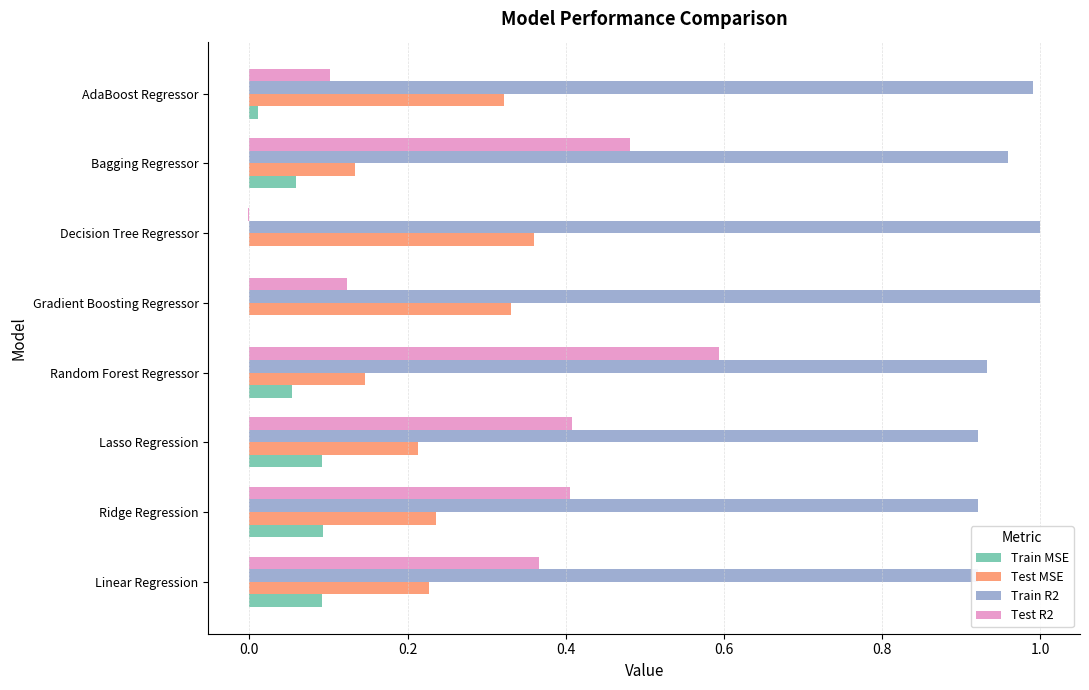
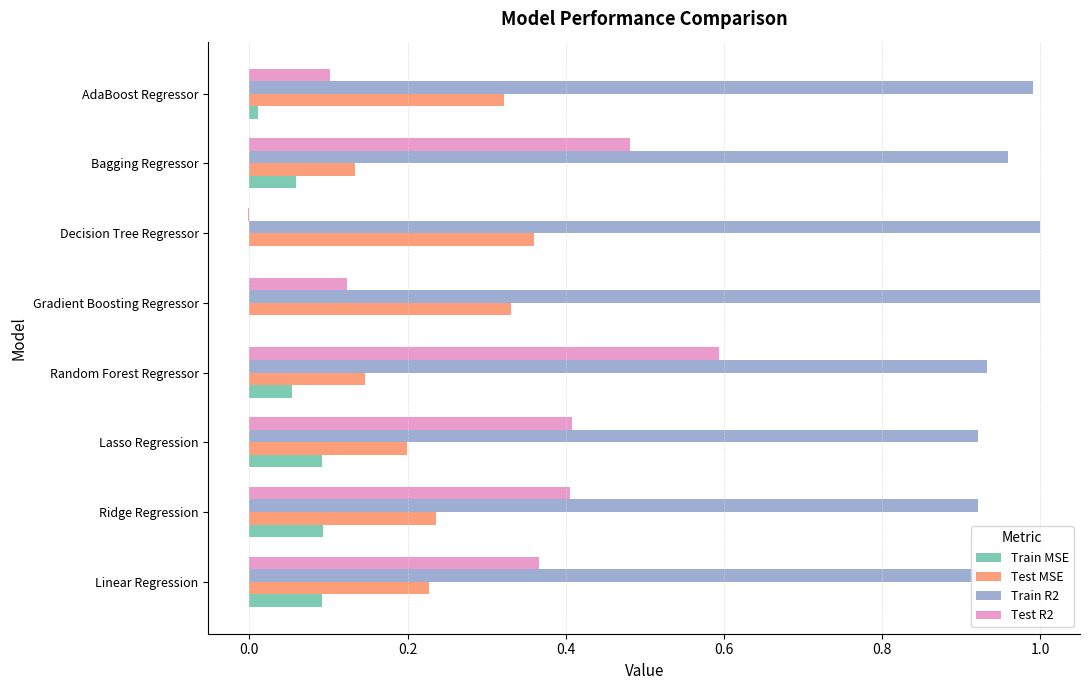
  {
    "Train MSE": {
      "AdaBoost Regressor": 0.01,
      "Bagging Regressor": 0.06,
      "Decision Tree Regressor": 0.00,
      "Random Forest Regressor": 0.05,
      "Lasso Regression": 0.09,
      "Ridge Regression": 0.09,
      "Linear Regression": 0.09
    },
    "Test MSE": {
      "AdaBoost Regressor": 0.32,
      "Bagging Regressor": 0.13,
      "Decision Tree Regressor": 0.36,
      "Gradient Boosting Regressor": 0.33,
      "Random Forest Regressor": 0.15,
-     "Lasso Regression": 0.21,
+     "Lasso Regression": 0.20,
      "Ridge Regression": 0.24,
      "Linear Regression": 0.23
    },
    "Train R2": {
      "AdaBoost Regressor": 0.99,
      "Bagging Regressor": 0.96,
      "Decision Tree Regressor": 1.00,
      "Gradient Boosting Regressor": 1.00,
      "Random Forest Regressor": 0.93,
      "Lasso Regression": 0.92,
      "Ridge Regression": 0.92
    },
    "Test R2": {
      "AdaBoost Regressor": 0.10,
      "Bagging Regressor": 0.48,
      "Gradient Boosting Regressor": 0.12,
      "Random Forest Regressor": 0.59,
      "Lasso Regression": 0.41,
      "Ridge Regression": 0.41,
      "Linear Regression": 0.37
    }
  }
